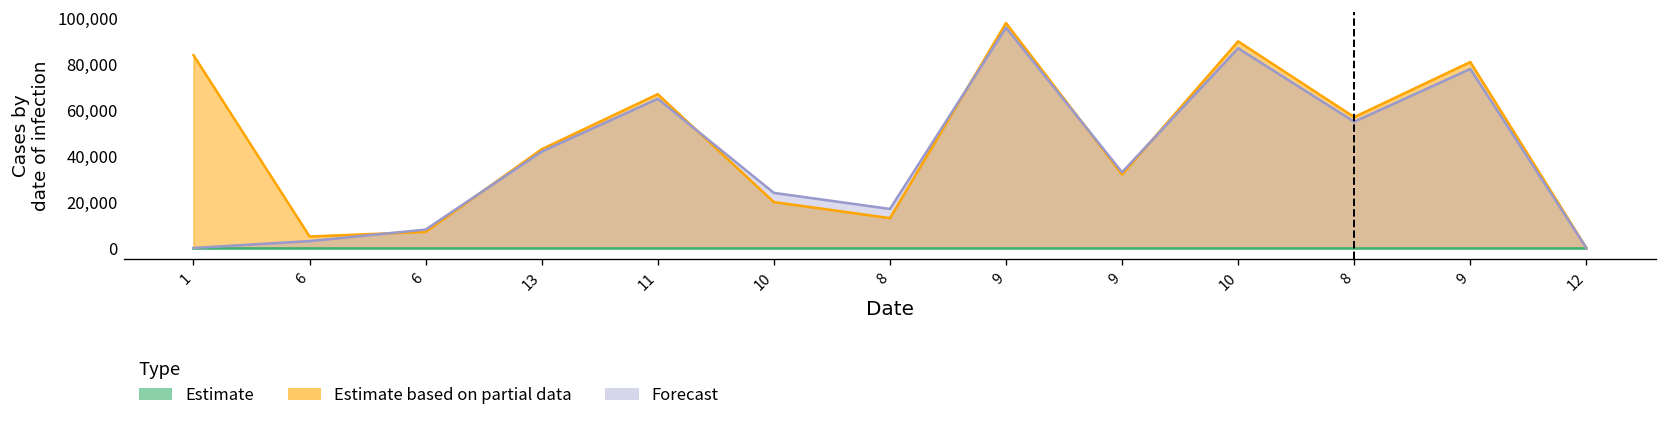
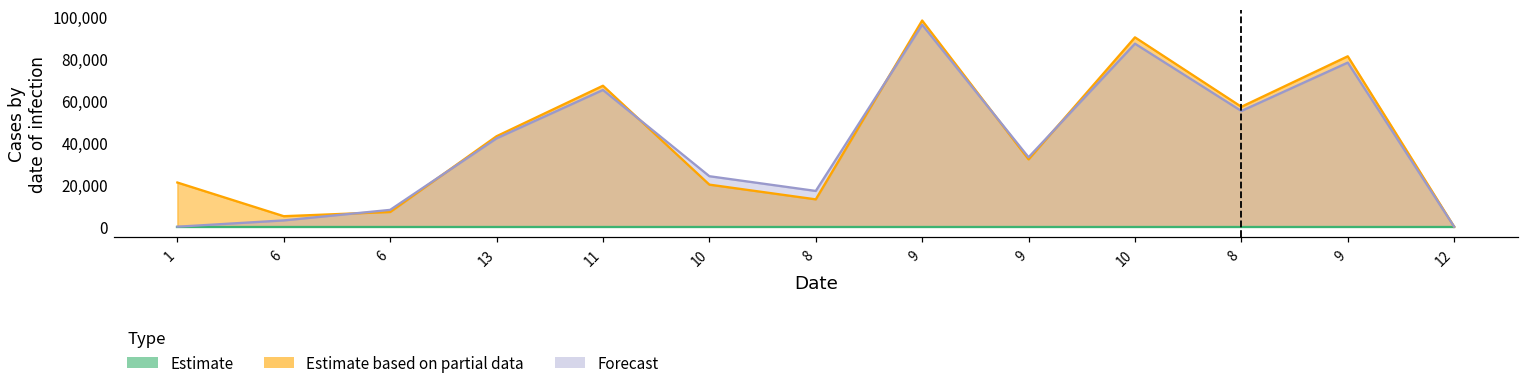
  {
    "Estimate": {
      "13": "0",
      "11": "0"
    },
    "Estimate based on partial data": {
-     "1": "84,000",
+     "1": "21,000",
      "11": "67,000"
    },
    "Forecast": {
      "11": "65,000"
    }
  }
